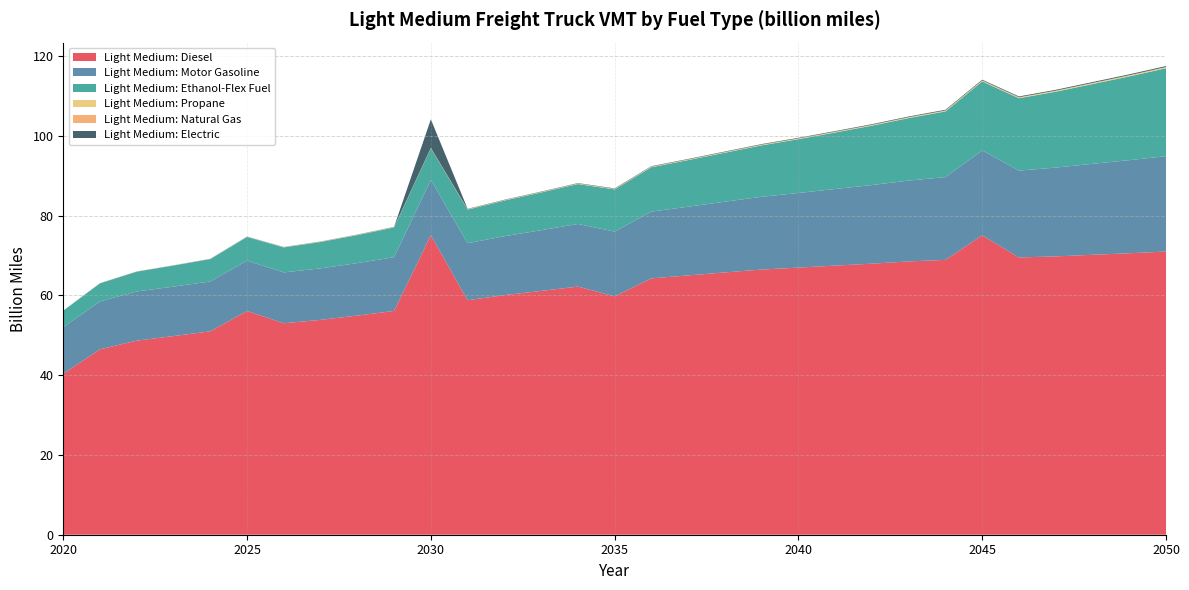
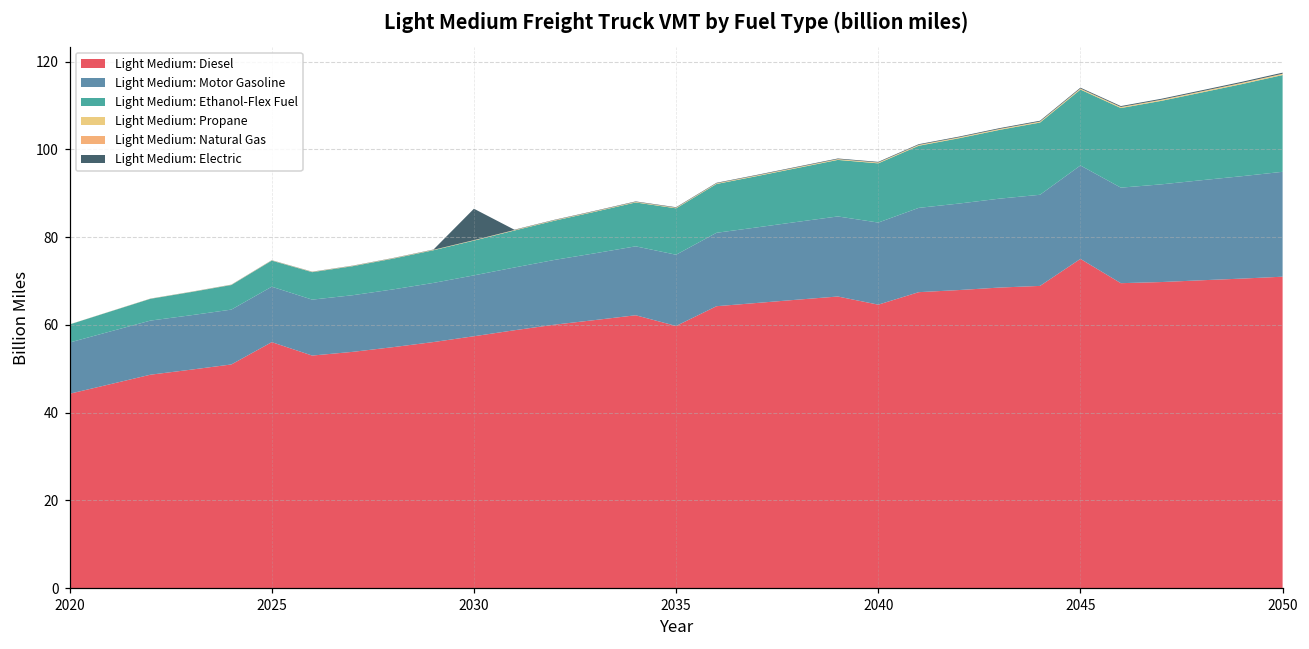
  {
    "Light Medium: Diesel": {
-     "2020": 40,
+     "2020": 44,
      "2025": 56,
-     "2030": 75,
+     "2030": 57,
      "2035": 60,
-     "2040": 67,
+     "2040": 65,
      "2045": 75,
      "2050": 71
    },
    "Light Medium: Electric": {
      "2030": 7
    }
  }
